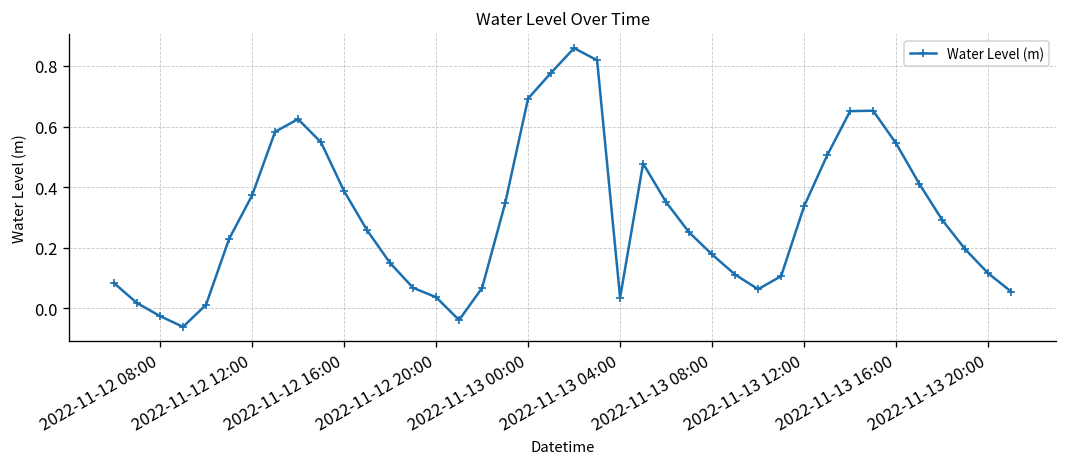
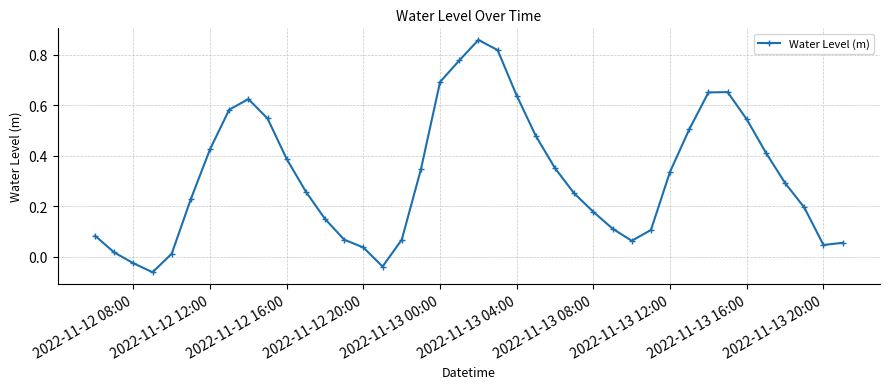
  {
    "2022-11-12 08:00": -0.03,
-   "2022-11-12 12:00": 0.37,
+   "2022-11-12 12:00": 0.43,
    "2022-11-12 16:00": 0.39,
    "2022-11-12 20:00": 0.04,
    "2022-11-13 00:00": 0.69,
-   "2022-11-13 04:00": 0.04,
+   "2022-11-13 04:00": 0.64,
    "2022-11-13 08:00": 0.18,
    "2022-11-13 12:00": 0.34,
    "2022-11-13 16:00": 0.54,
-   "2022-11-13 20:00": 0.12
+   "2022-11-13 20:00": 0.05
  }
